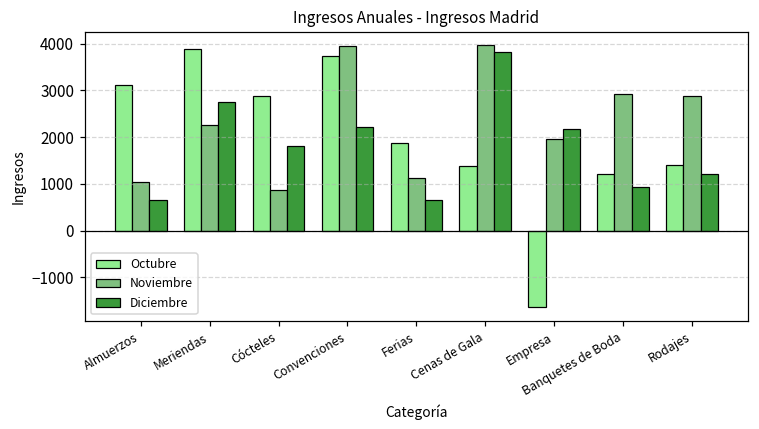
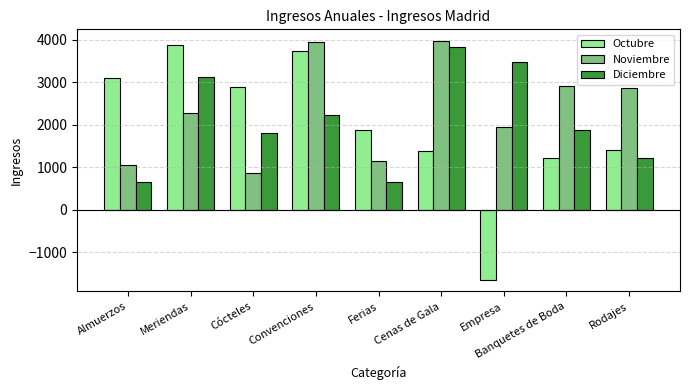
  {
    "Diciembre": {
      "Almuerzos": 700,
-     "Meriendas": 2700,
+     "Meriendas": 3100,
      "Cócteles": 1800,
      "Convenciones": 2200,
      "Ferias": 700,
      "Cenas de Gala": 3800,
-     "Empresa": 2200,
-     "Banquetes de Boda": 900,
+     "Empresa": 3500,
+     "Banquetes de Boda": 1900,
      "Rodajes": 1200
    }
  }
